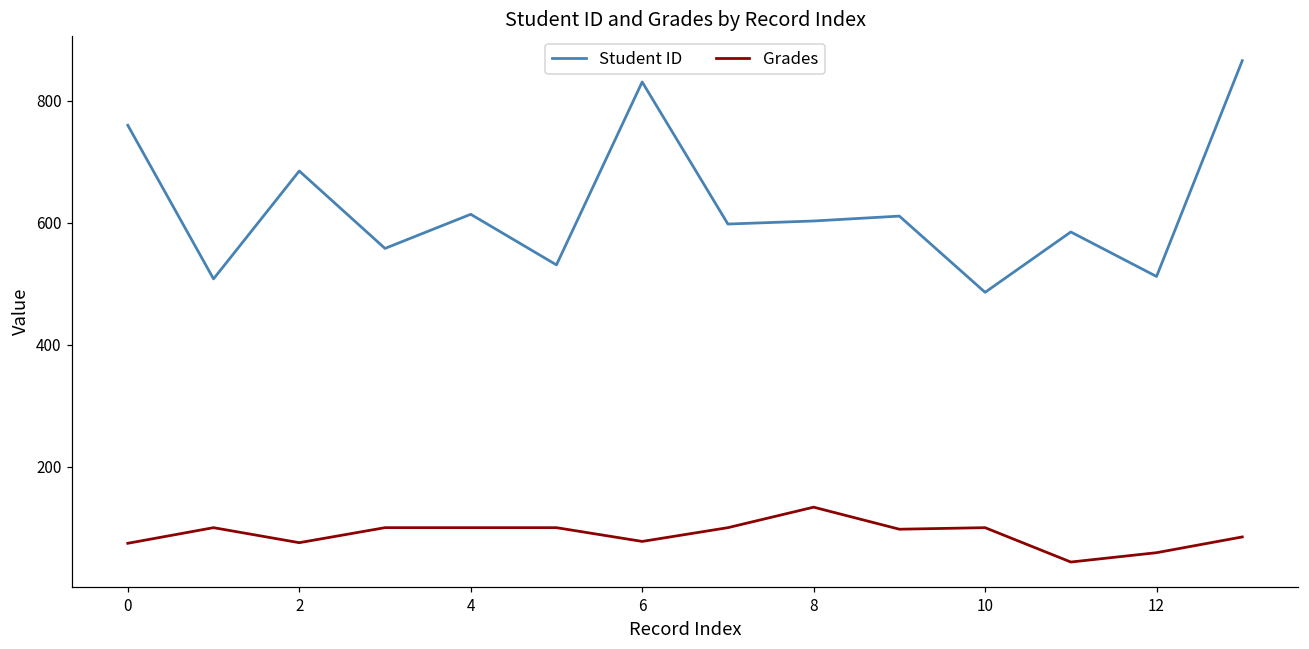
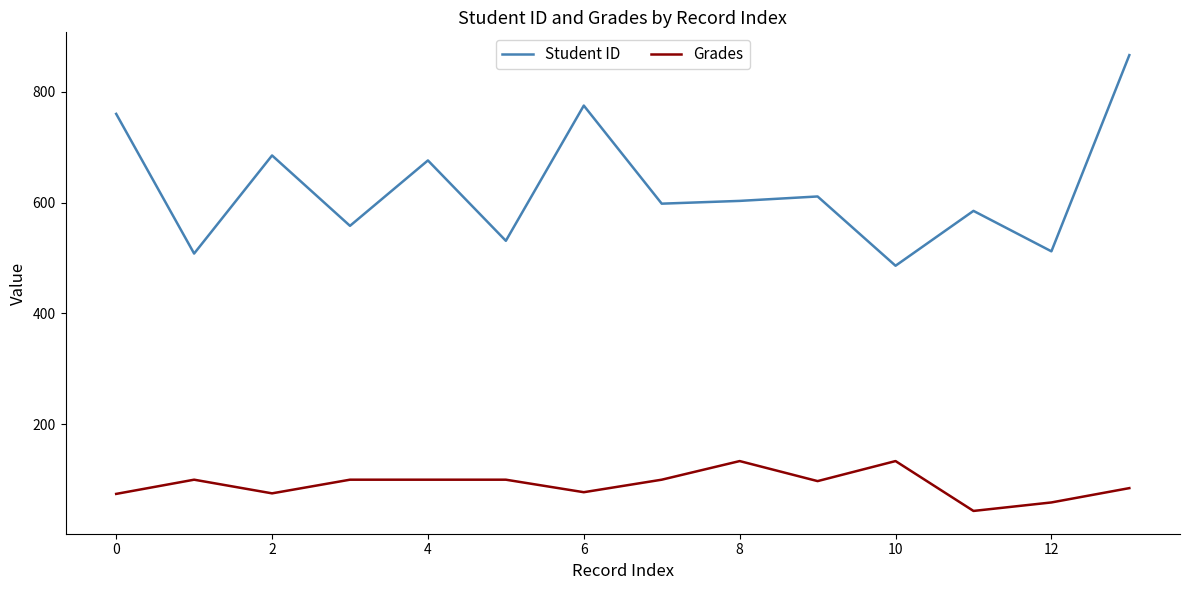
  {
    "Student ID": {
      "0": 760,
      "2": 690,
-     "4": 610,
-     "6": 830,
+     "4": 680,
+     "6": 780,
      "8": 600,
      "10": 490,
      "12": 510
    },
    "Grades": {
      "0": 70,
      "2": 80,
      "4": 100,
      "6": 80,
      "8": 130,
-     "10": 100,
+     "10": 130,
      "12": 60
    }
  }
